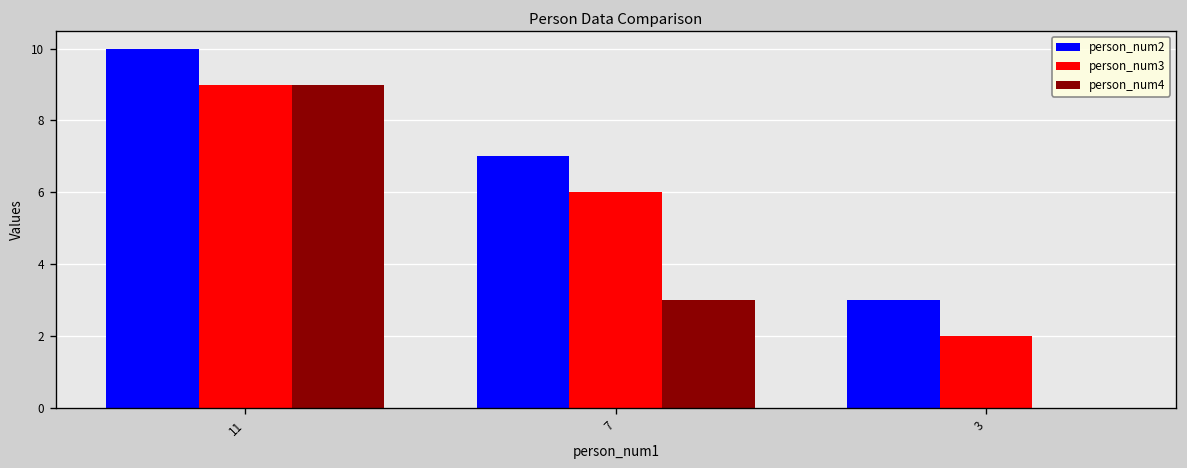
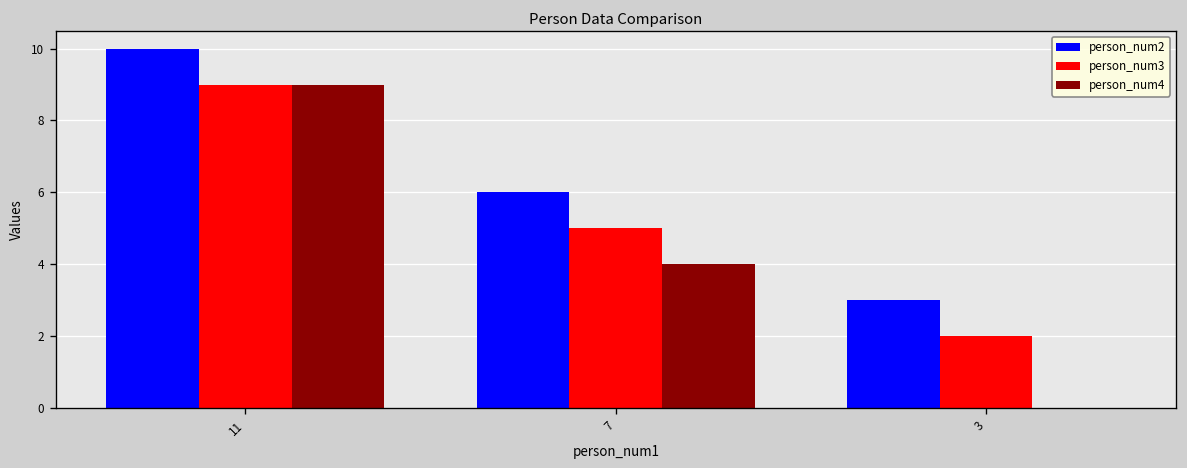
  {
    "person_num2": {
      "11": 10,
-     "7": 7,
+     "7": 6,
      "3": 3
    },
    "person_num3": {
      "11": 9,
-     "7": 6,
+     "7": 5,
      "3": 2
    },
    "person_num4": {
      "11": 9,
-     "7": 3,
+     "7": 4,
      "3": 0
    }
  }
